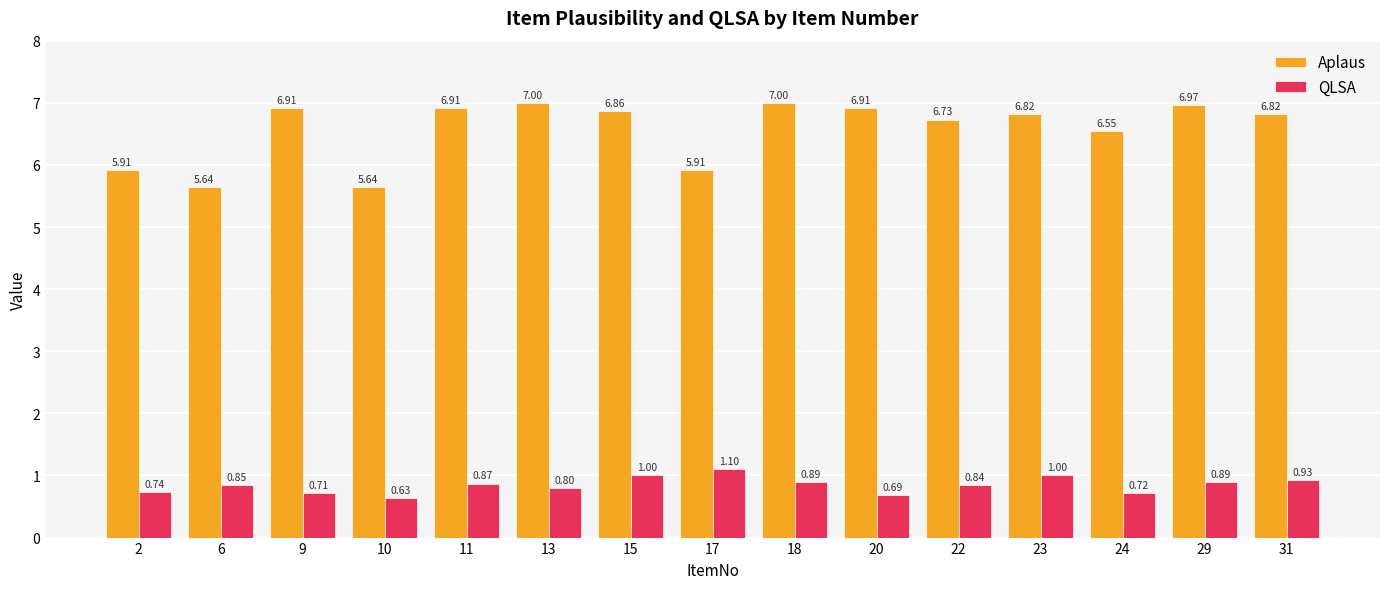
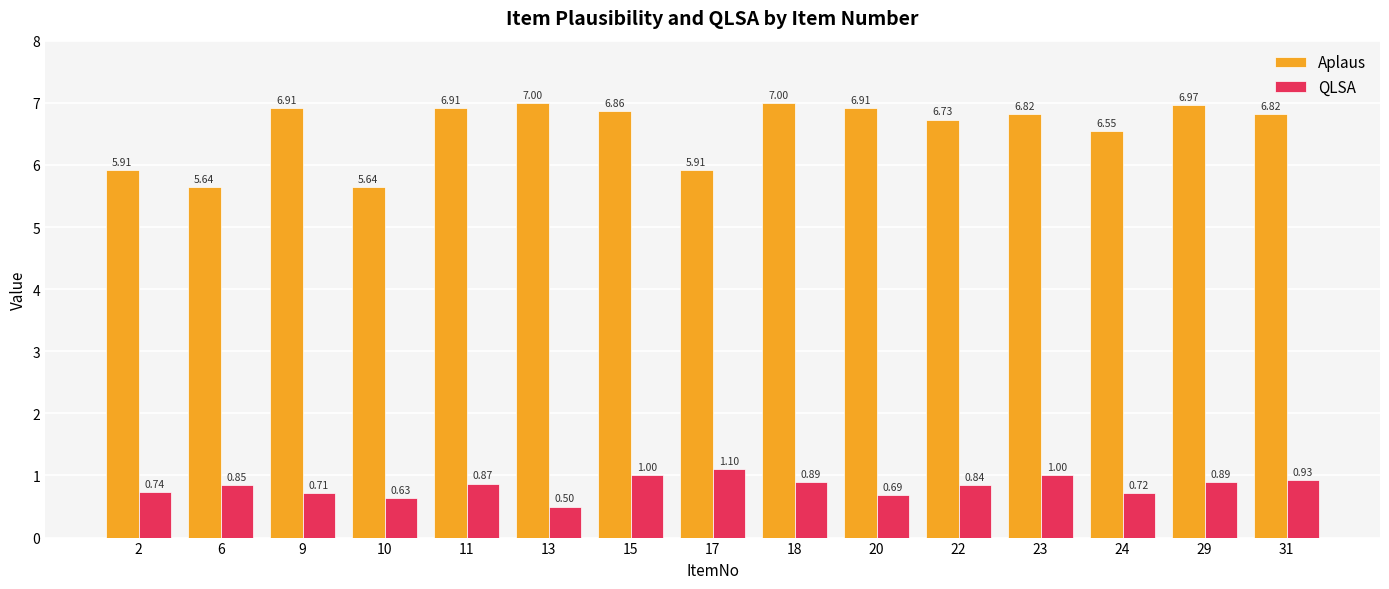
  {
    "Aplaus": {
      "2": 5.91,
      "6": 5.64,
      "9": 6.91,
      "10": 5.64,
      "11": 6.91,
      "13": 7.00,
      "15": 6.86,
      "17": 5.91,
      "18": 7.00,
      "20": 6.91,
      "22": 6.73,
      "23": 6.82,
      "24": 6.55,
      "29": 6.97,
      "31": 6.82
    },
    "QLSA": {
      "2": 0.74,
      "6": 0.85,
      "9": 0.71,
      "10": 0.63,
      "11": 0.87,
-     "13": 0.80,
+     "13": 0.50,
      "15": 1.00,
      "17": 1.10,
      "18": 0.89,
      "20": 0.69,
      "22": 0.84,
      "23": 1.00,
      "24": 0.72,
      "29": 0.89,
      "31": 0.93
    }
  }
